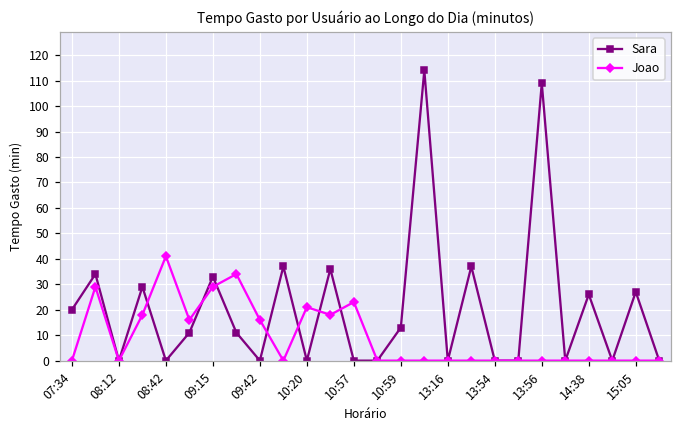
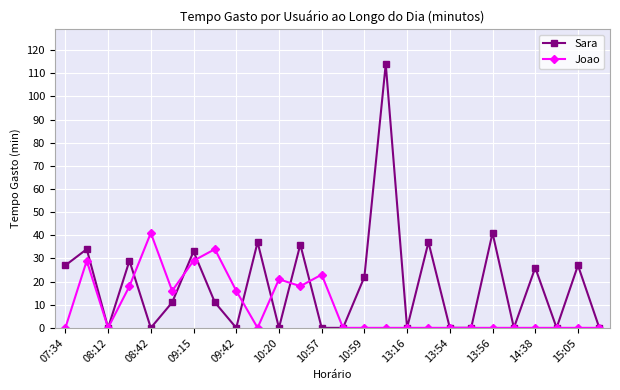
  {
    "Sara": {
-     "07:34": 20,
+     "07:34": 27,
      "08:42": 0,
      "09:15": 33,
      "10:20": 0,
      "10:57": 0,
-     "10:59": 13,
-     "13:56": 109
+     "10:59": 22,
+     "13:56": 41
    },
    "Joao": {
      "07:34": 0,
      "08:42": 41,
      "09:15": 29,
      "10:20": 21,
      "10:57": 23,
      "10:59": 0,
      "13:56": 0
    }
  }
